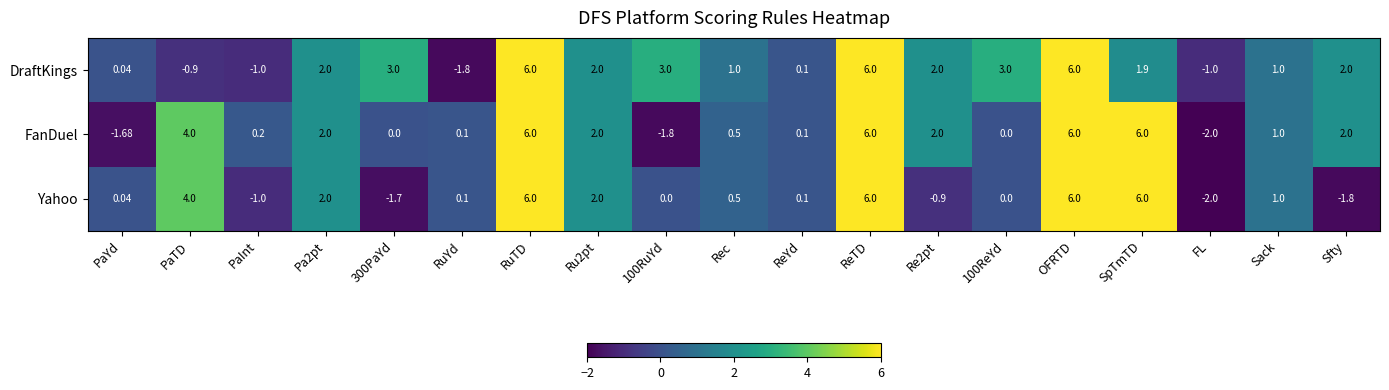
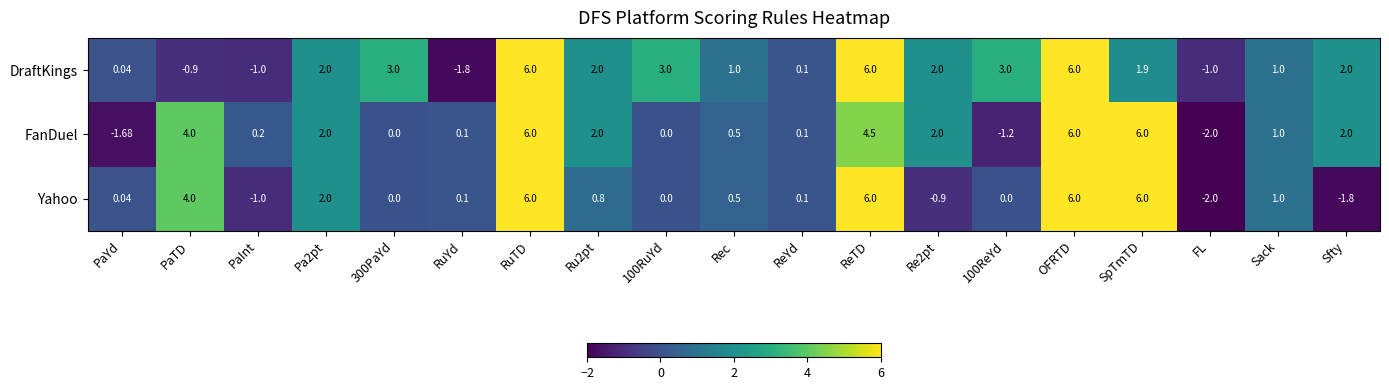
  {
    "DraftKings": {
      "PaYd": 0.04,
      "PaTD": -0.9,
      "PaInt": -1.0,
      "Pa2pt": 2.0,
      "300PaYd": 3.0,
      "RuYd": -1.8,
      "RuTD": 6.0,
      "Ru2pt": 2.0,
      "100RuYd": 3.0,
      "Rec": 1.0,
      "ReYd": 0.1,
      "ReTD": 6.0,
      "Re2pt": 2.0,
      "100ReYd": 3.0,
      "OFRTD": 6.0,
      "SpTmTD": 1.9,
      "FL": -1.0,
      "Sack": 1.0,
      "Sfty": 2.0
    },
    "FanDuel": {
      "PaYd": -1.68,
      "PaTD": 4.0,
      "PaInt": 0.2,
      "Pa2pt": 2.0,
      "300PaYd": 0.0,
      "RuYd": 0.1,
      "RuTD": 6.0,
      "Ru2pt": 2.0,
-     "100RuYd": -1.8,
+     "100RuYd": 0.0,
      "Rec": 0.5,
      "ReYd": 0.1,
-     "ReTD": 6.0,
+     "ReTD": 4.5,
      "Re2pt": 2.0,
-     "100ReYd": 0.0,
+     "100ReYd": -1.2,
      "OFRTD": 6.0,
      "SpTmTD": 6.0,
      "FL": -2.0,
      "Sack": 1.0,
      "Sfty": 2.0
    },
    "Yahoo": {
      "PaYd": 0.04,
      "PaTD": 4.0,
      "PaInt": -1.0,
      "Pa2pt": 2.0,
-     "300PaYd": -1.7,
+     "300PaYd": 0.0,
      "RuYd": 0.1,
      "RuTD": 6.0,
-     "Ru2pt": 2.0,
+     "Ru2pt": 0.8,
      "100RuYd": 0.0,
      "Rec": 0.5,
      "ReYd": 0.1,
      "ReTD": 6.0,
      "Re2pt": -0.9,
      "100ReYd": 0.0,
      "OFRTD": 6.0,
      "SpTmTD": 6.0,
      "FL": -2.0,
      "Sack": 1.0,
      "Sfty": -1.8
    }
  }
